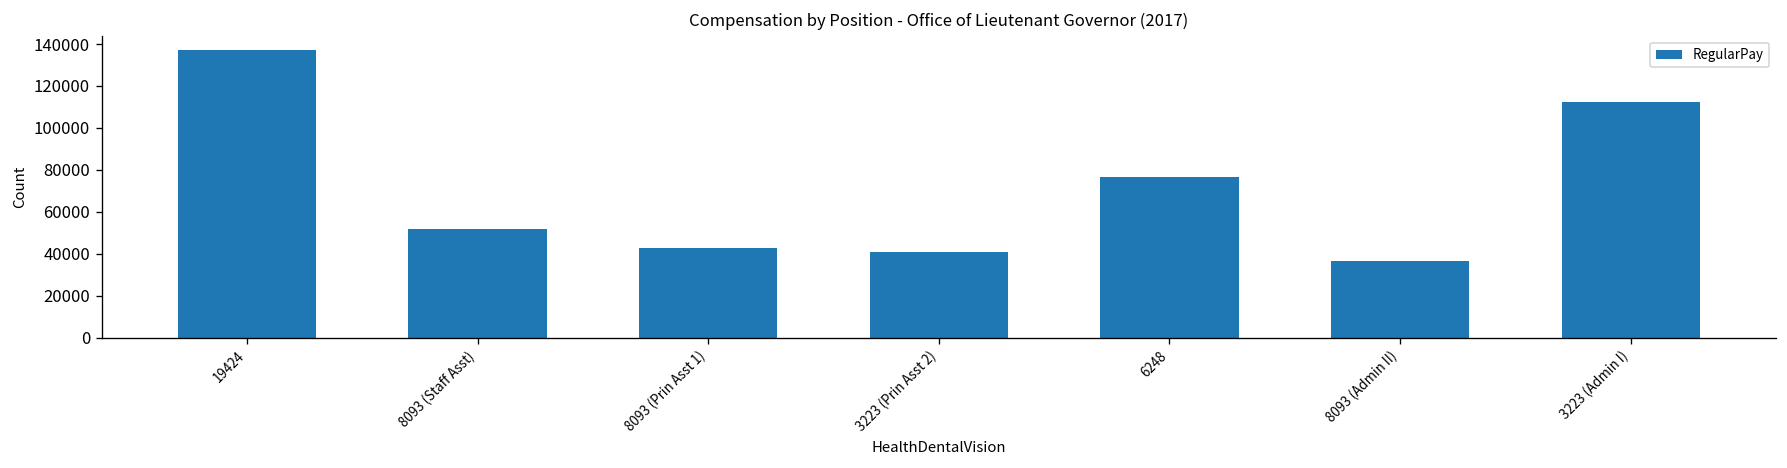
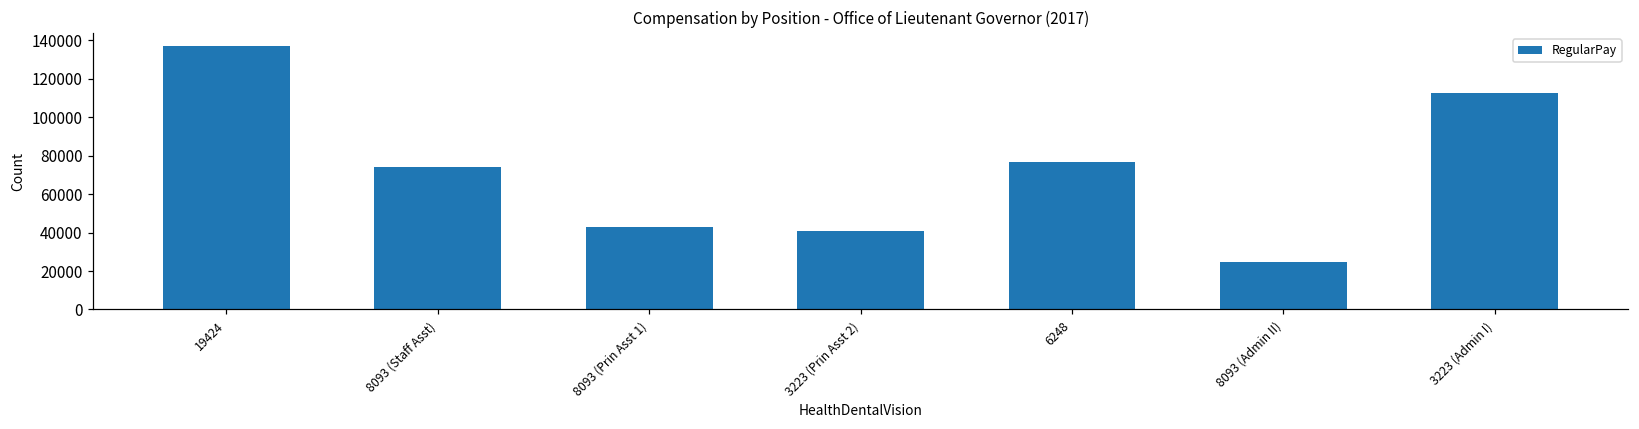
  {
    "19424": 137000,
-   "8093 (Staff Asst)": 52000,
+   "8093 (Staff Asst)": 74000,
    "8093 (Prin Asst 1)": 43000,
    "3223 (Prin Asst 2)": 41000,
    "6248": 77000,
-   "8093 (Admin II)": 36000,
+   "8093 (Admin II)": 25000,
    "3223 (Admin I)": 112000
  }
